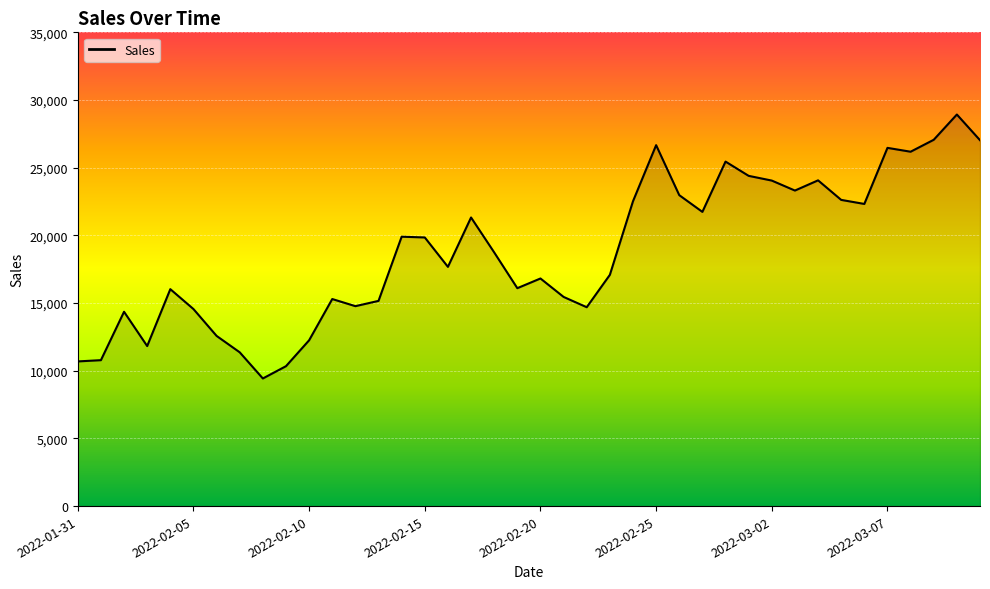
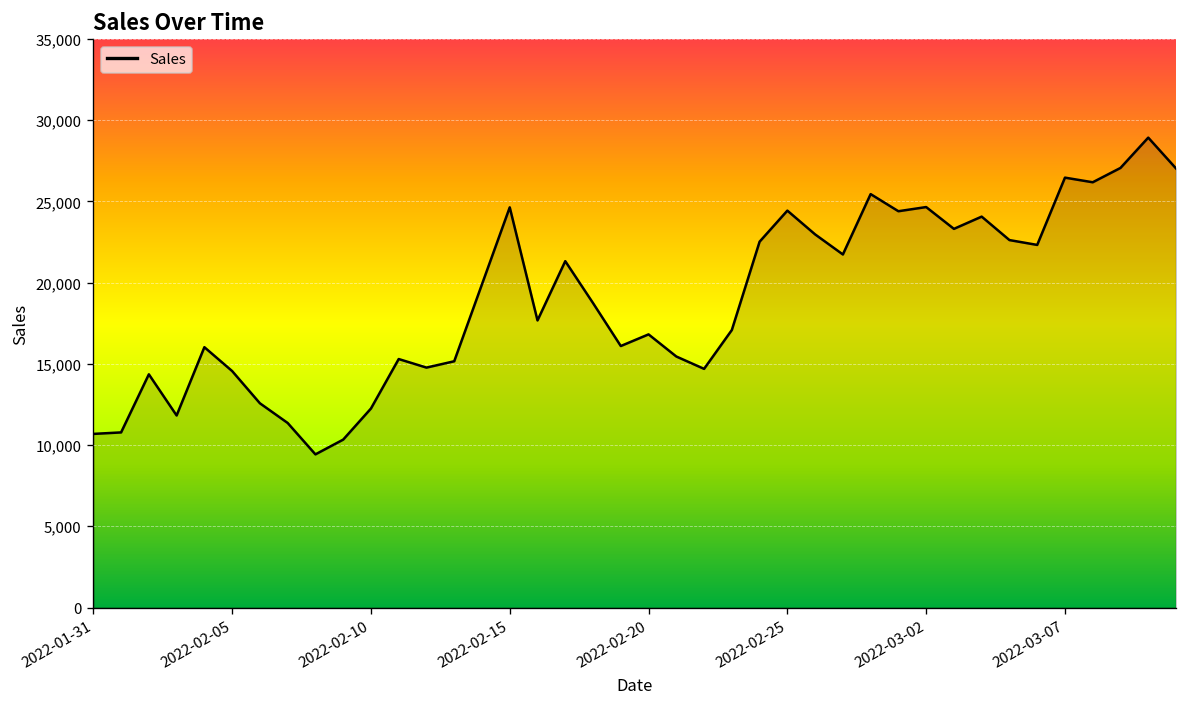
  {
    "2022-01-31": "10,700",
    "2022-02-05": "14,600",
    "2022-02-10": "12,300",
-   "2022-02-15": "19,800",
+   "2022-02-15": "24,600",
    "2022-02-20": "16,800",
-   "2022-02-25": "26,700",
-   "2022-03-02": "24,000",
+   "2022-02-25": "24,400",
+   "2022-03-02": "24,700",
    "2022-03-07": "26,500"
  }
